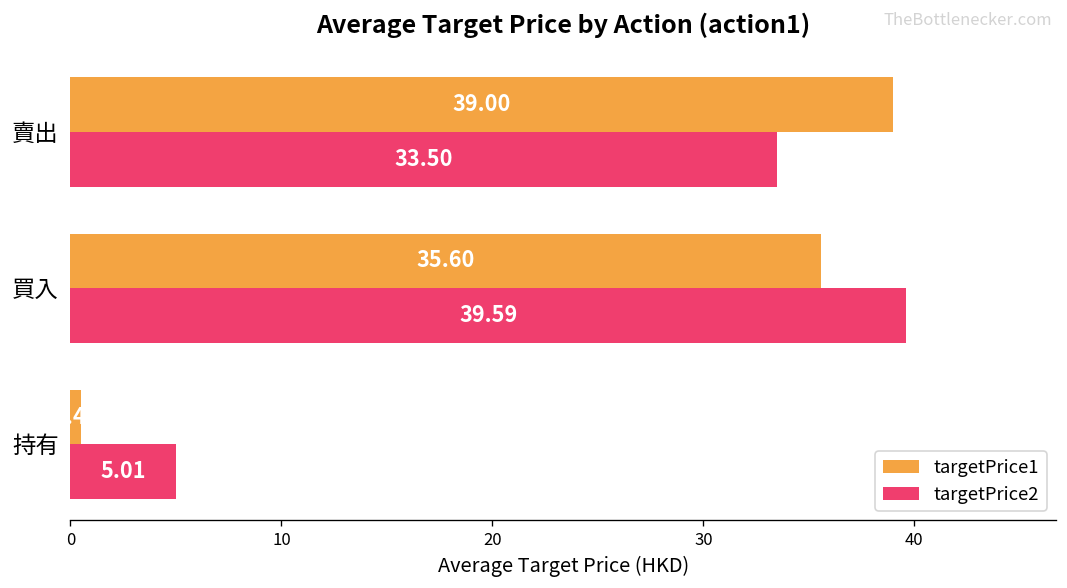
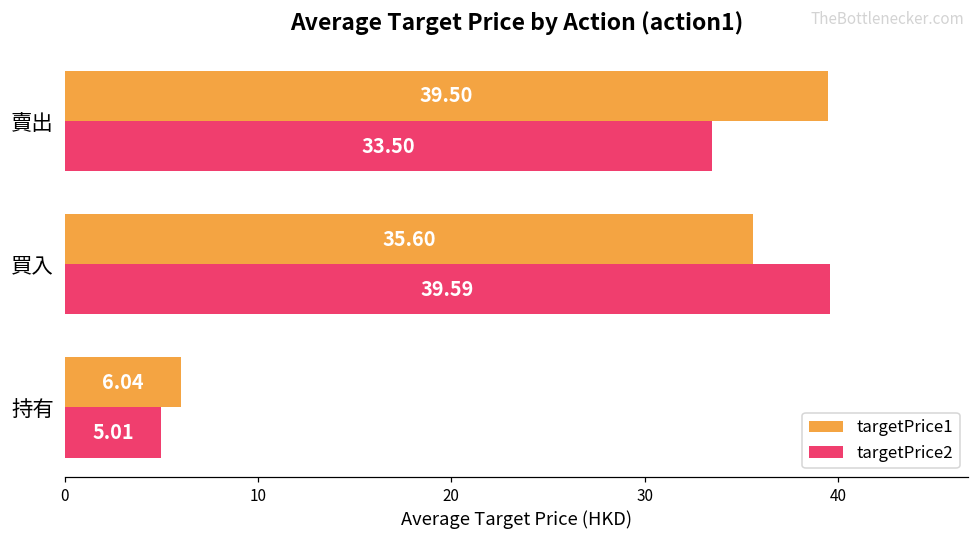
  {
    "targetPrice1": {
-     "賣出": 39.00,
+     "賣出": 39.50,
      "買入": 35.60,
-     "持有": 0.5
+     "持有": 6.0
    },
    "targetPrice2": {
      "賣出": 33.50,
      "買入": 39.59,
      "持有": 5.01
    }
  }
